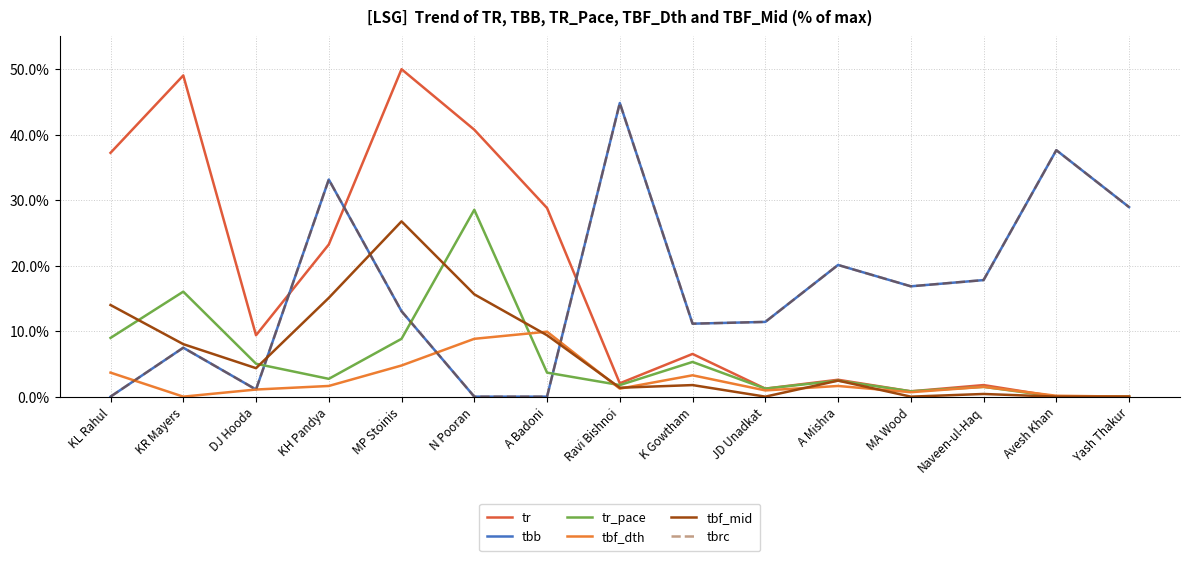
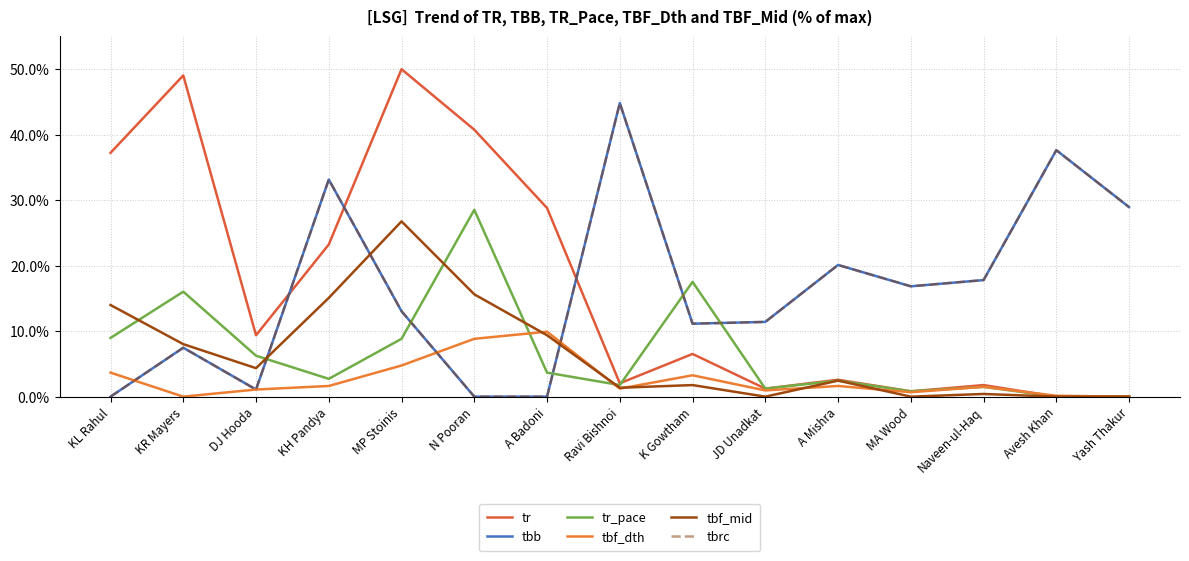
  {
    "tr_pace": {
      "KL Rahul": "9%",
      "KR Mayers": "16%",
-     "DJ Hooda": "5%",
+     "DJ Hooda": "6%",
      "KH Pandya": "3%",
      "MP Stoinis": "9%",
      "N Pooran": "29%",
      "A Badoni": "4%",
-     "K Gowtham": "5%"
+     "K Gowtham": "18%"
    }
  }
